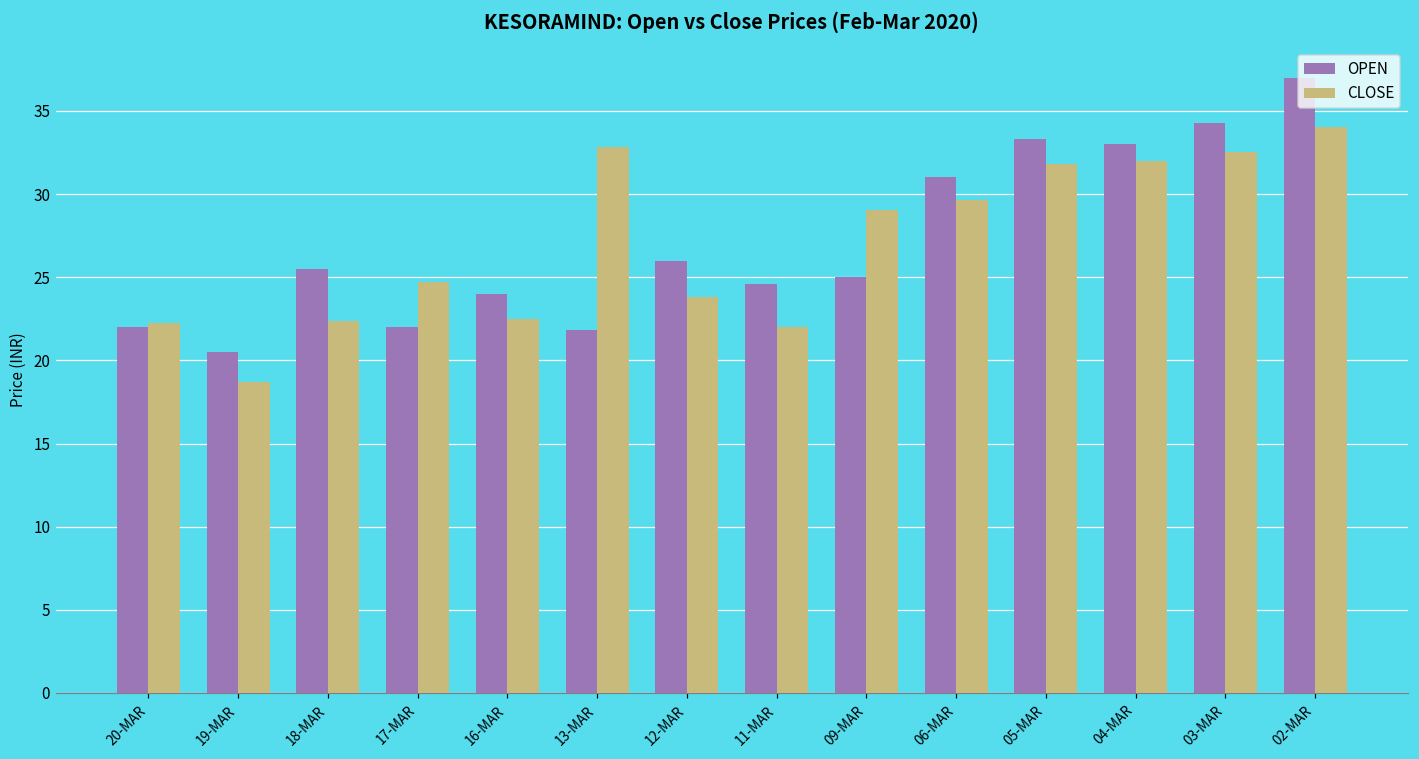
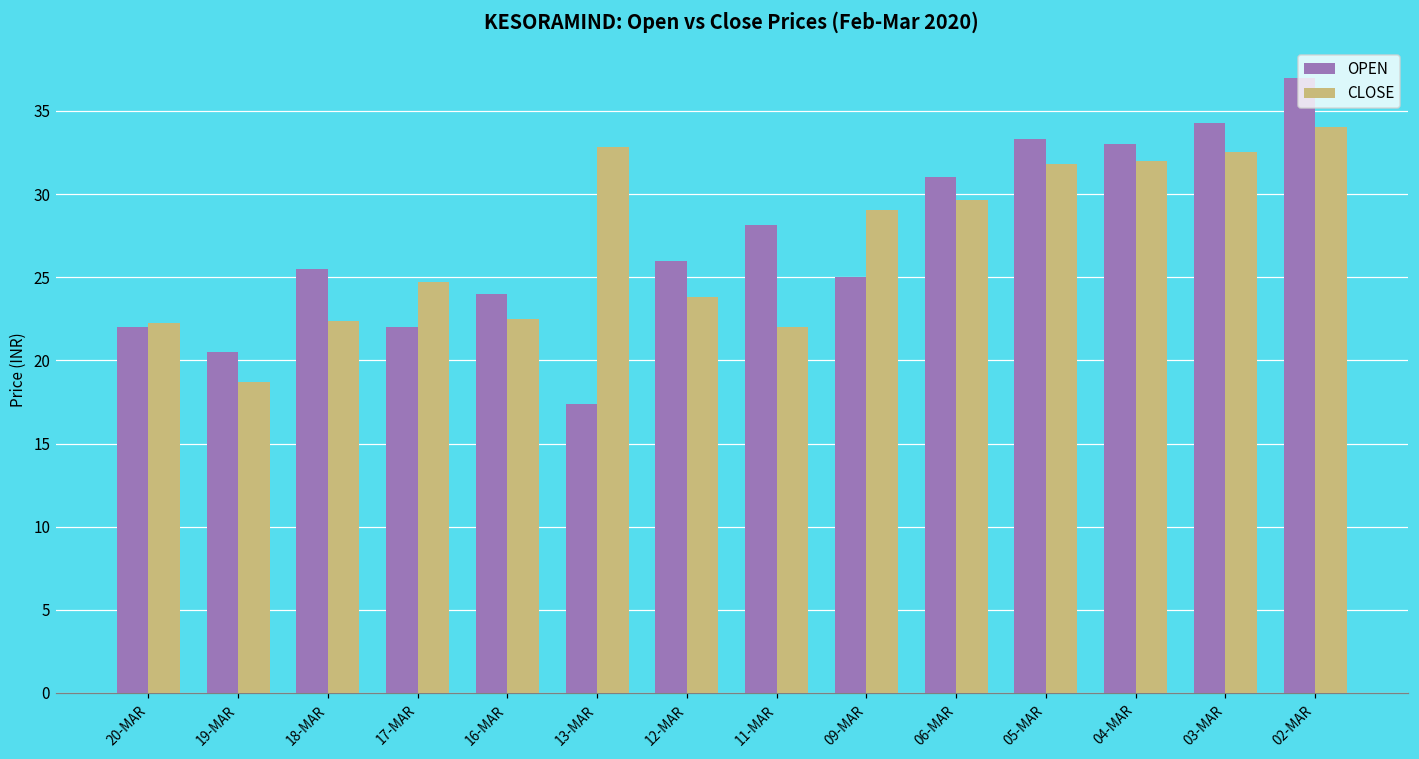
  {
    "OPEN": {
      "20-MAR": 22.0,
      "19-MAR": 20.5,
      "18-MAR": 25.5,
      "17-MAR": 22.0,
      "16-MAR": 24.0,
-     "13-MAR": 21.8,
+     "13-MAR": 17.4,
      "12-MAR": 26.0,
-     "11-MAR": 24.6,
+     "11-MAR": 28.2,
      "09-MAR": 25.0,
      "06-MAR": 31.0,
      "05-MAR": 33.3,
      "04-MAR": 33.0,
      "03-MAR": 34.3
    },
    "CLOSE": {
      "20-MAR": 22.3,
      "19-MAR": 18.7,
      "18-MAR": 22.4,
      "17-MAR": 24.7,
      "16-MAR": 22.5,
      "13-MAR": 32.8,
      "12-MAR": 23.8,
      "11-MAR": 22.0,
      "09-MAR": 29.1,
      "06-MAR": 29.7,
      "05-MAR": 31.8,
      "04-MAR": 32.0,
      "03-MAR": 32.6,
      "02-MAR": 34.1
    }
  }
